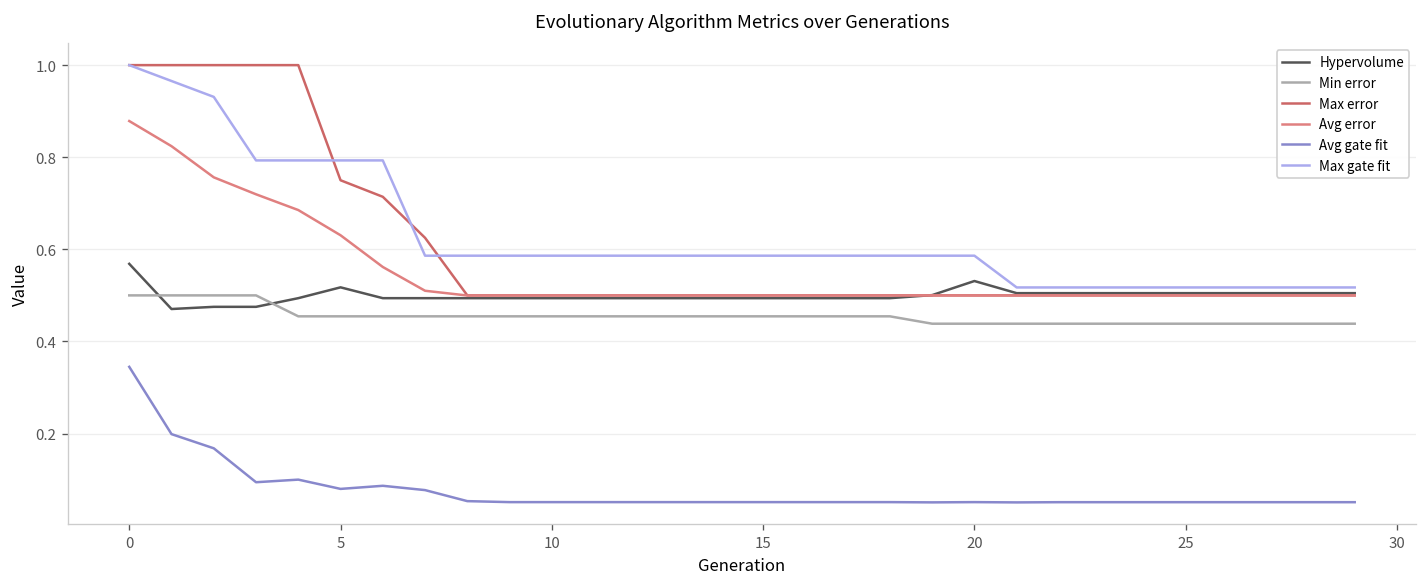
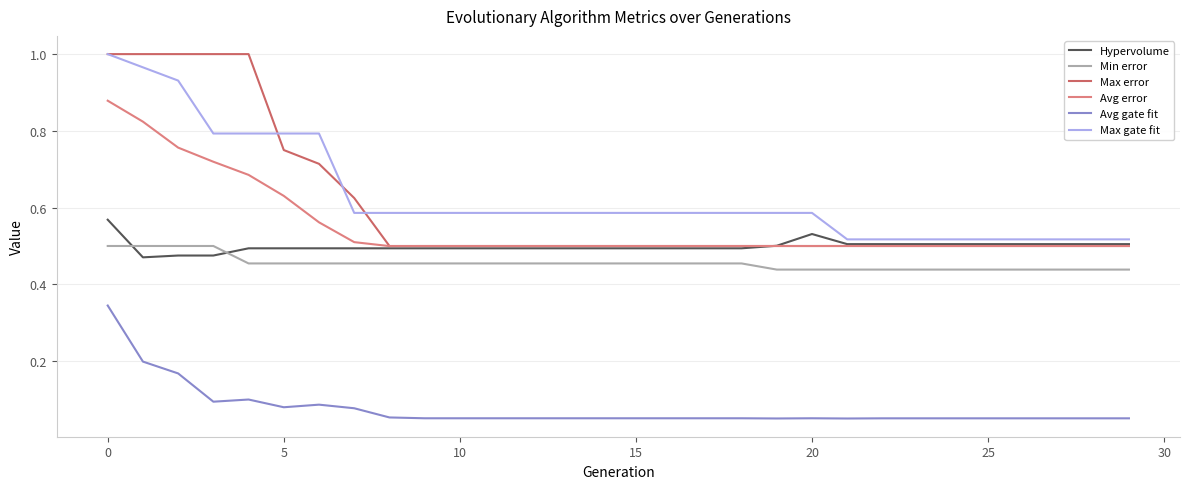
  {
    "Hypervolume": {
      "0": 0.57,
-     "5": 0.52,
+     "5": 0.49,
      "20": 0.53
    }
  }
